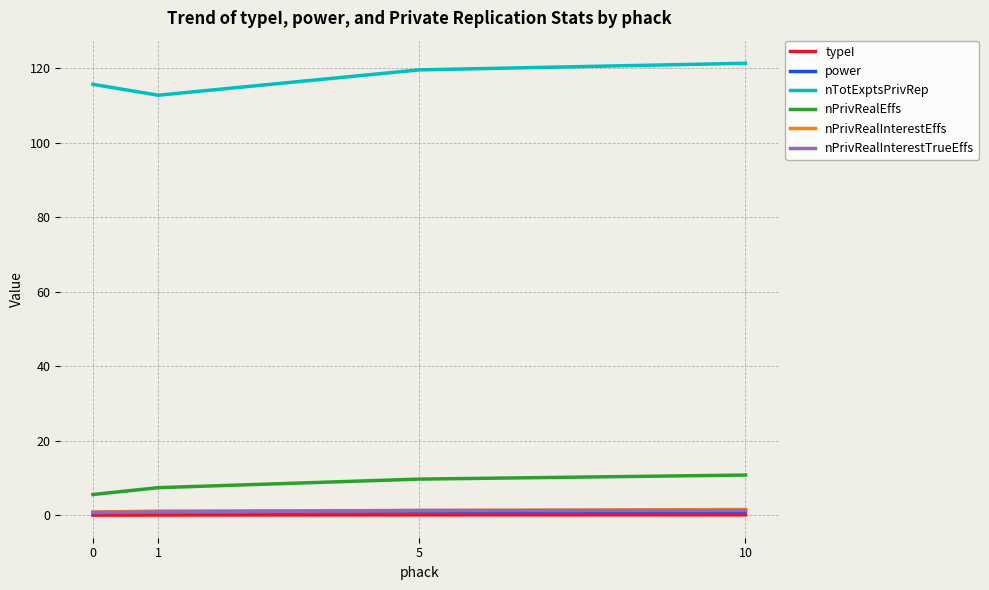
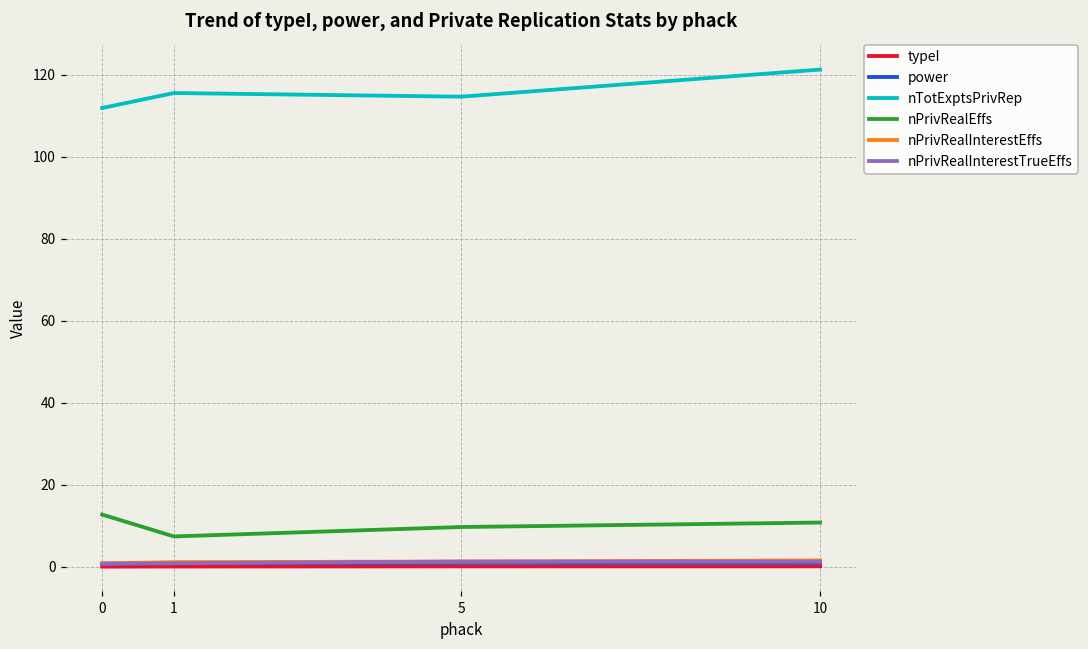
  {
    "typeI": {
      "1": 0,
      "5": 0,
      "10": 0
    },
    "nTotExptsPrivRep": {
-     "0": 116,
-     "1": 113,
-     "5": 119,
+     "0": 112,
+     "1": 116,
+     "5": 115,
      "10": 121
    },
    "nPrivRealEffs": {
-     "0": 6,
+     "0": 13,
      "1": 7,
      "5": 10,
      "10": 11
    }
  }
